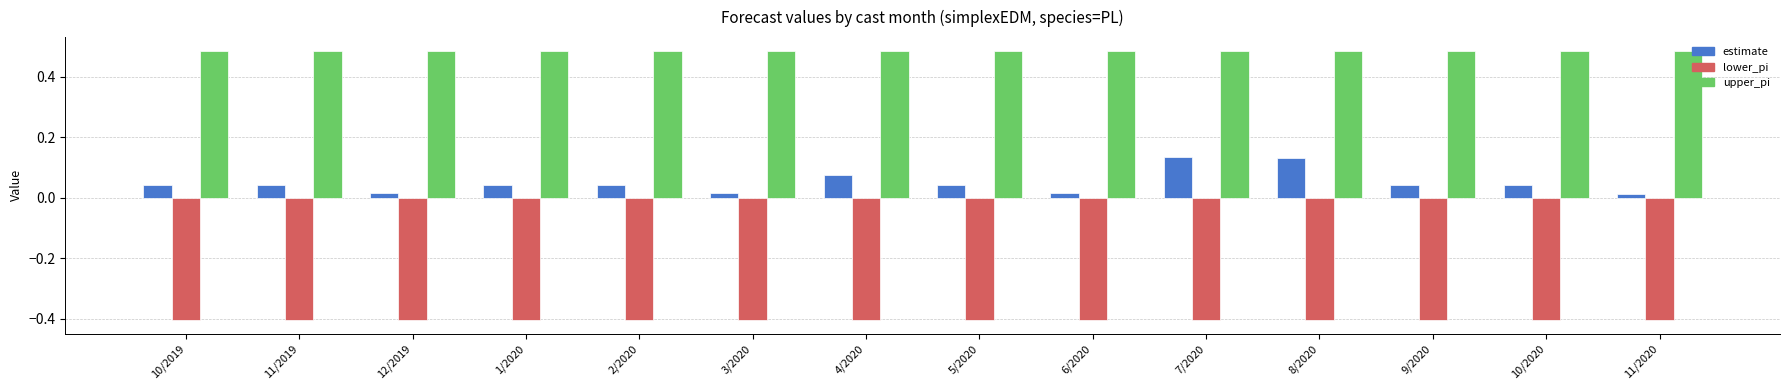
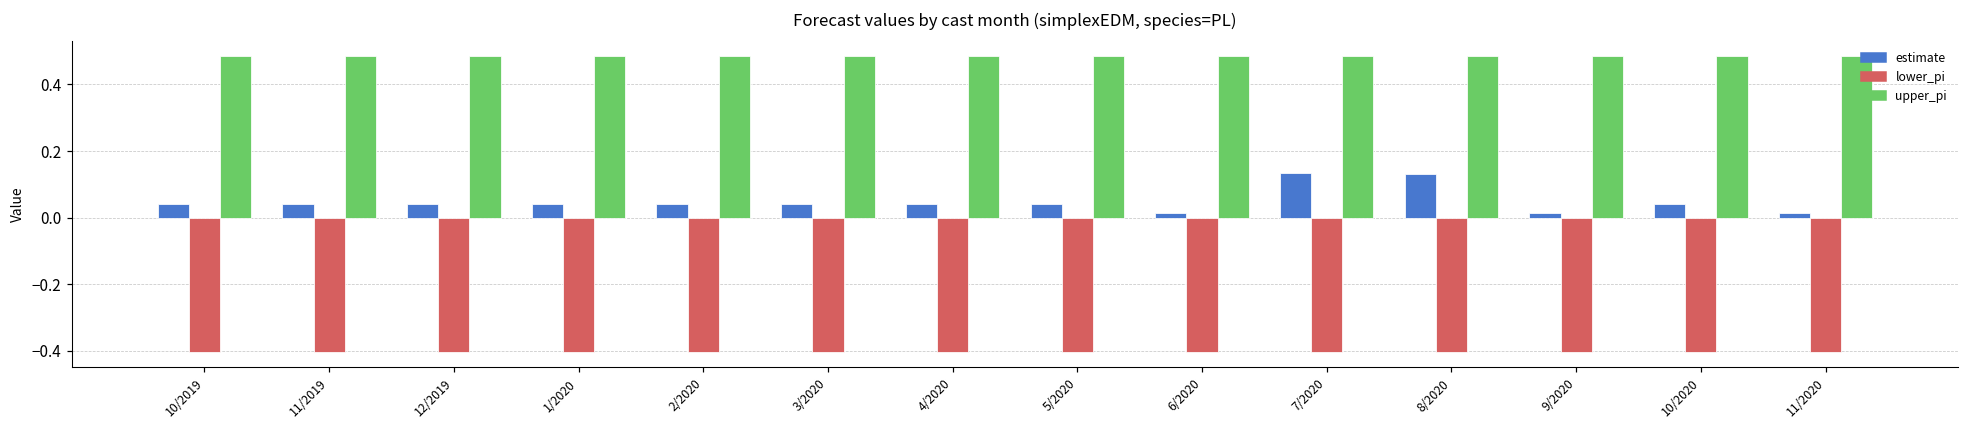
  {
    "estimate": {
      "10/2019": 0.04,
      "11/2019": 0.04,
-     "12/2019": 0.01,
+     "12/2019": 0.04,
      "1/2020": 0.04,
      "2/2020": 0.04,
-     "3/2020": 0.01,
-     "4/2020": 0.08,
+     "3/2020": 0.04,
+     "4/2020": 0.04,
      "5/2020": 0.04,
      "6/2020": 0.01,
      "7/2020": 0.14,
      "8/2020": 0.13,
-     "9/2020": 0.04,
+     "9/2020": 0.01,
      "10/2020": 0.04,
      "11/2020": 0.01
    },
    "lower_pi": {
      "10/2019": -0.40,
      "11/2019": -0.40,
      "12/2019": -0.40,
      "1/2020": -0.40,
      "2/2020": -0.40,
      "3/2020": -0.40,
      "4/2020": -0.40,
      "5/2020": -0.40,
      "6/2020": -0.40,
      "7/2020": -0.40,
      "8/2020": -0.40,
      "9/2020": -0.40,
      "10/2020": -0.40,
      "11/2020": -0.40
    },
    "upper_pi": {
      "10/2019": 0.49,
      "11/2019": 0.49,
      "12/2019": 0.49,
      "1/2020": 0.49,
      "2/2020": 0.49,
      "3/2020": 0.49,
      "4/2020": 0.49,
      "5/2020": 0.49,
      "6/2020": 0.49,
      "7/2020": 0.49,
      "8/2020": 0.49,
      "9/2020": 0.49,
      "10/2020": 0.49,
      "11/2020": 0.49
    }
  }
